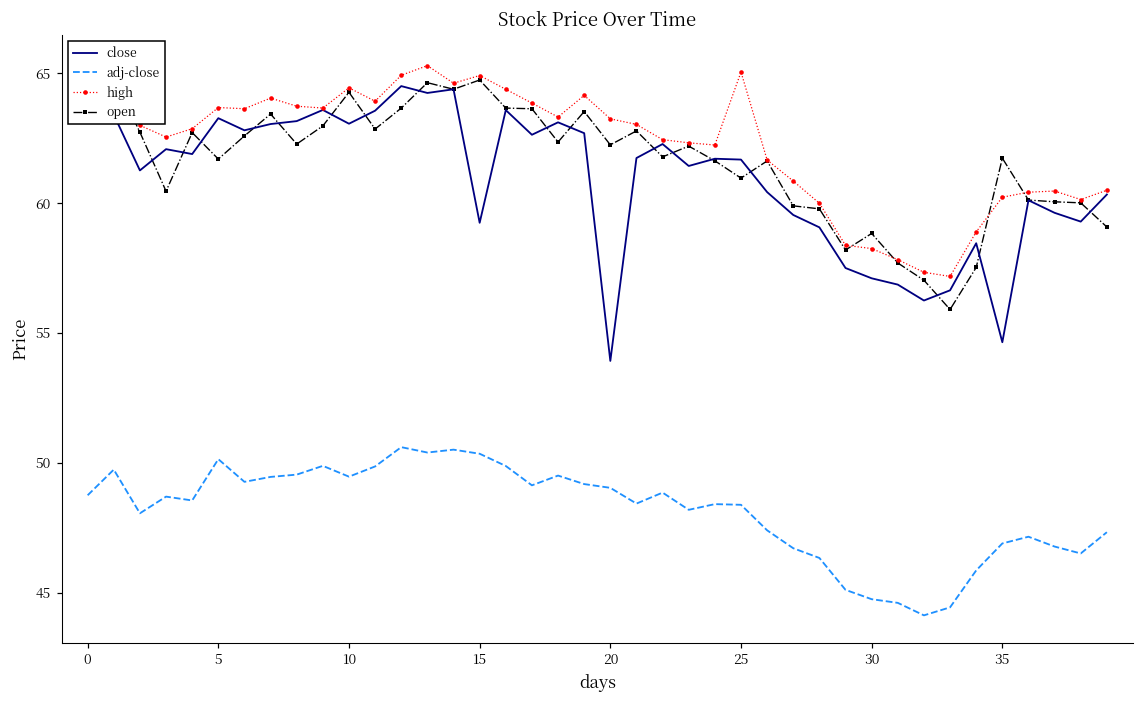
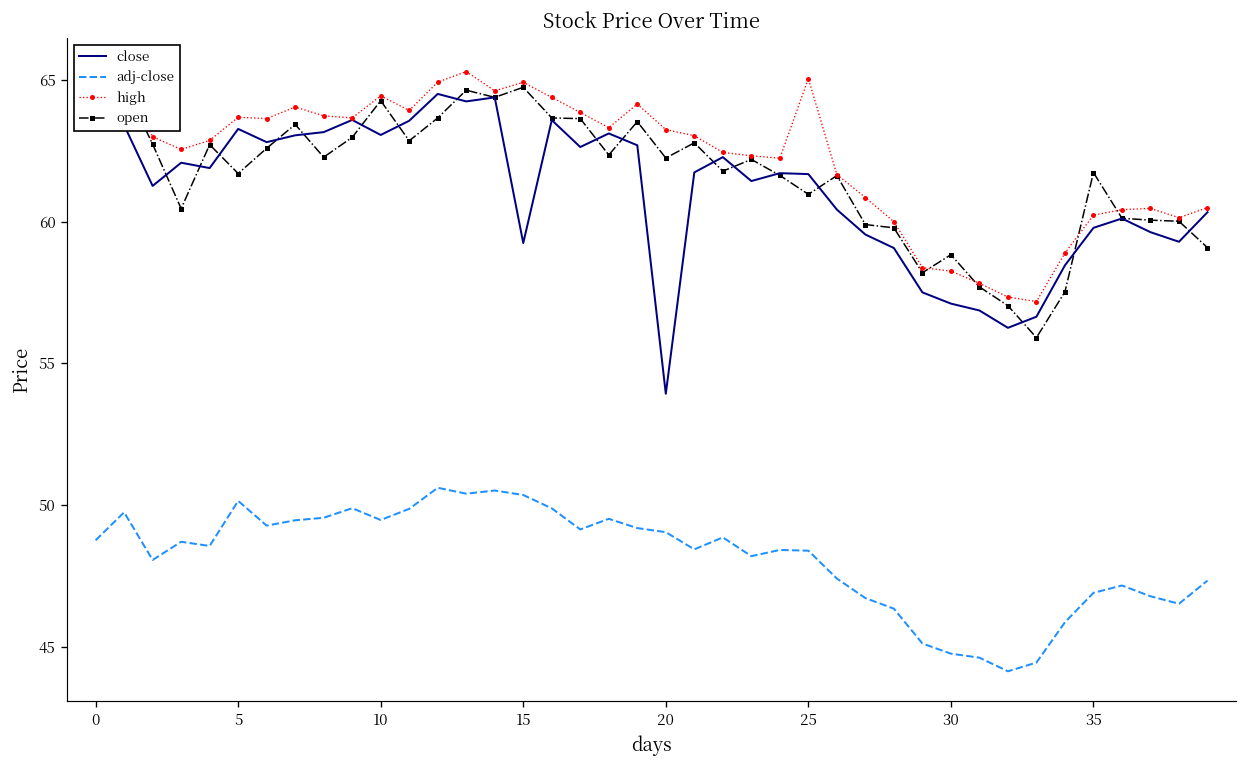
  {
    "close": {
      "5": 63.3,
      "10": 63.1,
      "15": 59.2,
      "20": 53.9,
      "25": 61.7,
      "30": 57.1,
-     "35": 54.6
+     "35": 59.8
    },
    "adj-close": {
      "0": 48.8,
      "5": 50.1,
      "10": 49.5,
      "15": 50.4,
      "20": 49.0,
      "25": 48.4,
      "30": 44.8,
      "35": 46.9
    },
    "high": {
      "5": 63.7,
      "10": 64.4,
      "15": 64.9,
      "20": 63.3,
      "25": 65.1,
      "30": 58.3,
      "35": 60.2
    },
    "open": {
      "5": 61.7,
      "10": 64.3,
      "15": 64.7,
      "20": 62.2,
      "25": 61.0,
      "30": 58.8,
      "35": 61.7
    }
  }
